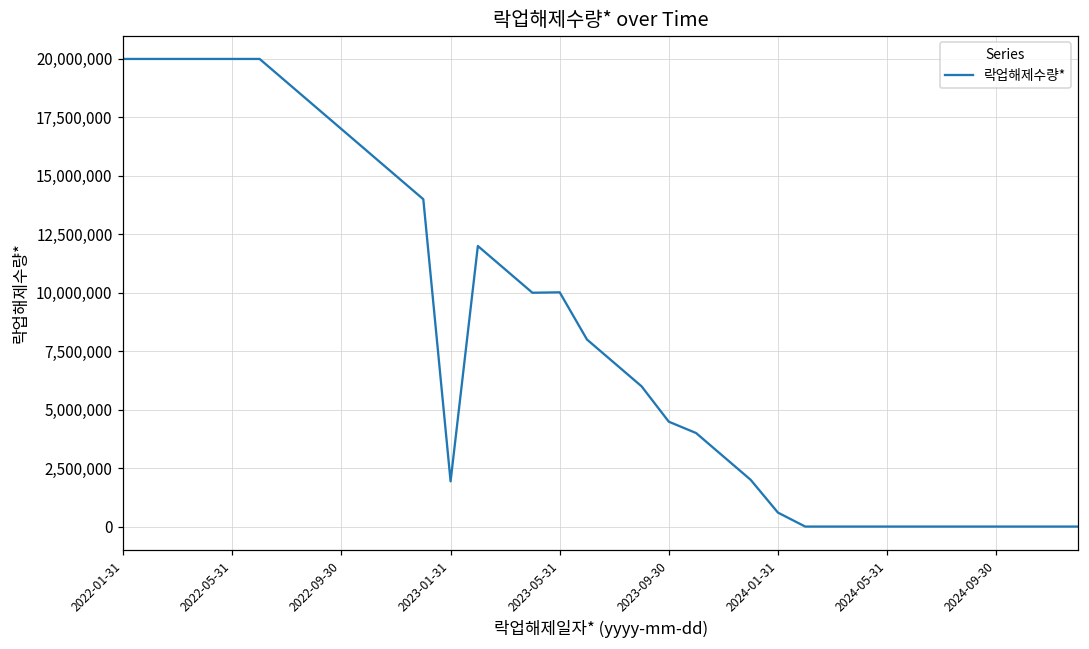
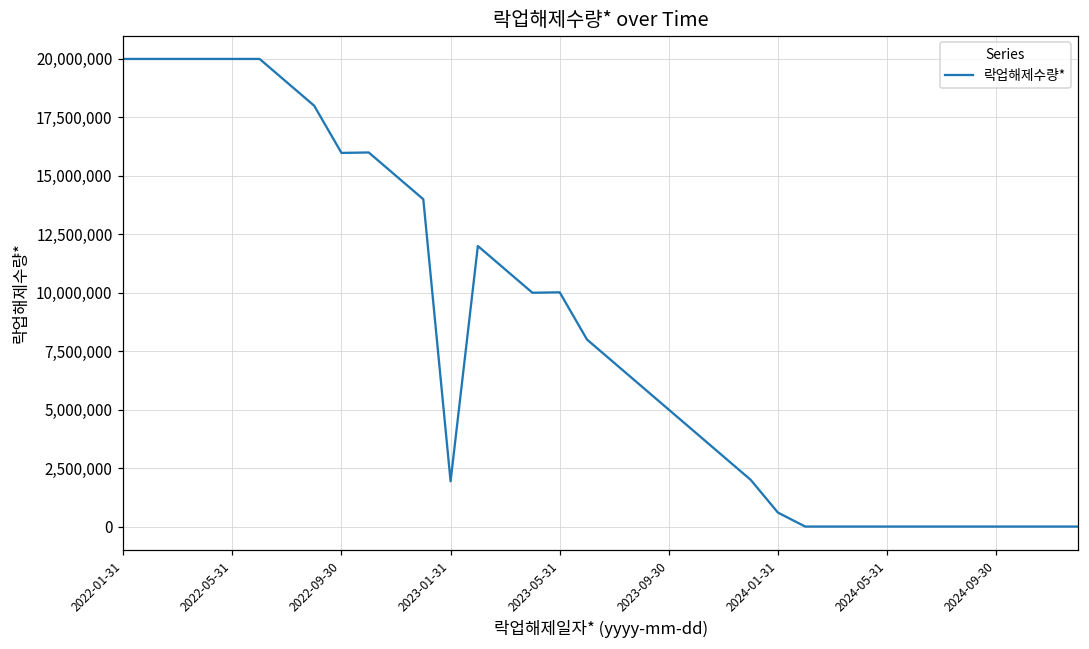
  {
    "2022-01-31": "20,000,000",
    "2022-05-31": "20,000,000",
-   "2022-09-30": "17,000,000",
+   "2022-09-30": "16,000,000",
    "2023-01-31": "1,900,000",
    "2023-05-31": "10,000,000",
-   "2023-09-30": "4,500,000",
+   "2023-09-30": "5,000,000",
    "2024-01-31": "600,000",
    "2024-05-31": "0",
    "2024-09-30": "0"
  }
